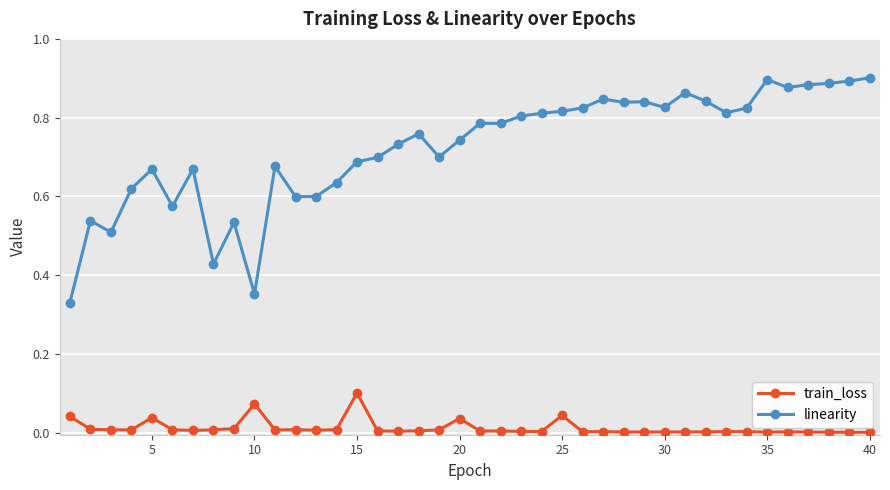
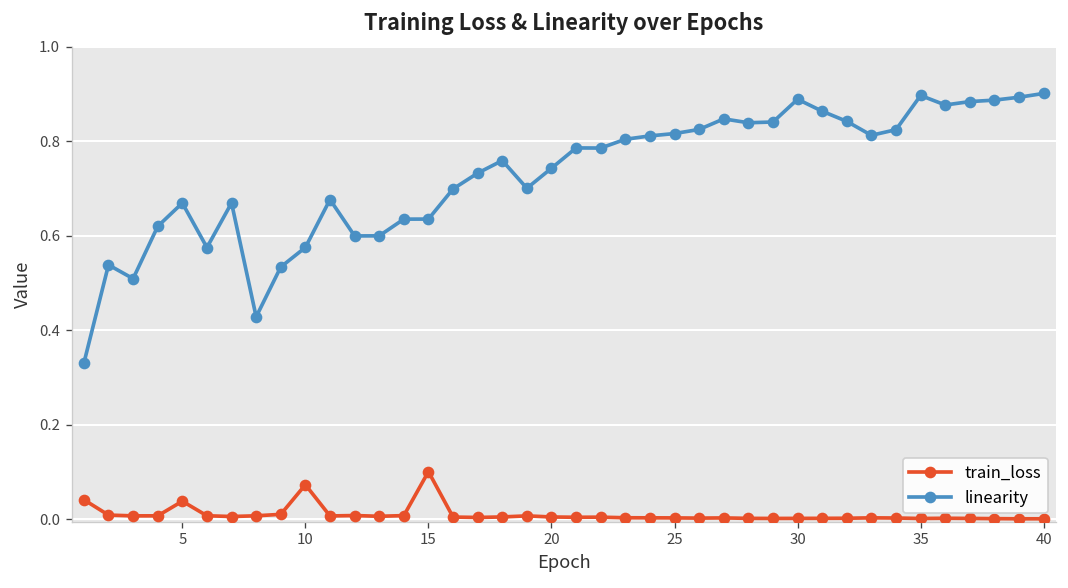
  {
    "train_loss": {
      "5": 0.04,
      "10": 0.07,
      "15": 0.10,
-     "20": 0.04,
-     "25": 0.04,
+     "20": 0.00,
+     "25": 0.00,
      "30": 0.00,
      "35": 0.00,
      "40": 0.00
    },
    "linearity": {
      "5": 0.67,
-     "10": 0.35,
-     "15": 0.69,
+     "10": 0.58,
+     "15": 0.64,
      "20": 0.74,
      "25": 0.82,
-     "30": 0.83,
+     "30": 0.89,
      "35": 0.90,
      "40": 0.90
    }
  }
